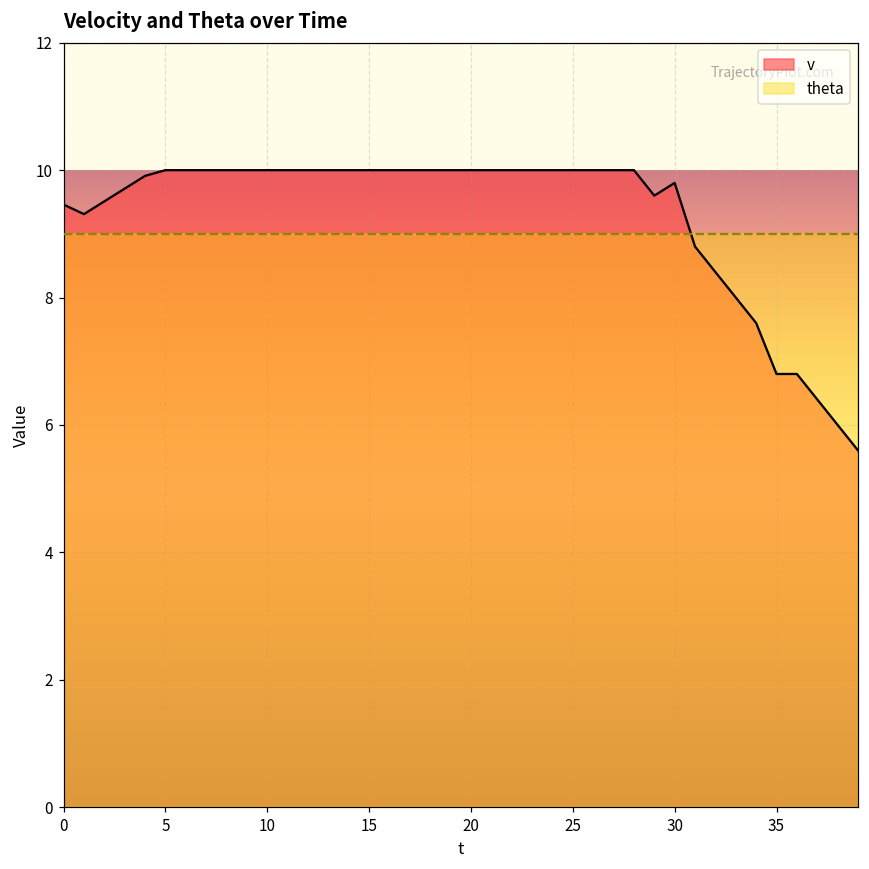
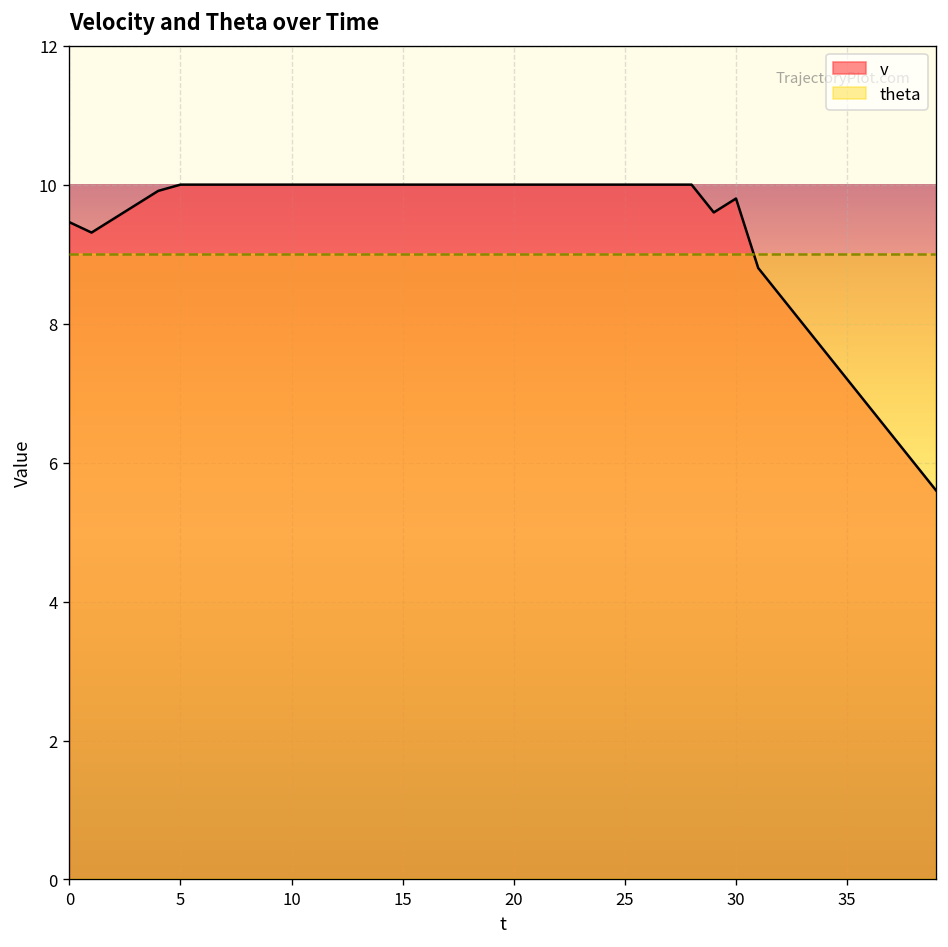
  {
    "v": {
      "0": 9.5,
      "5": 10.0,
      "10": 10.0,
      "15": 10.0,
      "20": 10.0,
      "25": 10.0,
      "30": 9.8,
-     "35": 6.8
+     "35": 7.2
    },
    "theta": {
      "0": 9.0,
      "5": 9.0,
      "10": 9.0,
      "15": 9.0,
      "20": 9.0,
      "25": 9.0,
      "30": 9.0,
      "35": 9.0
    }
  }
